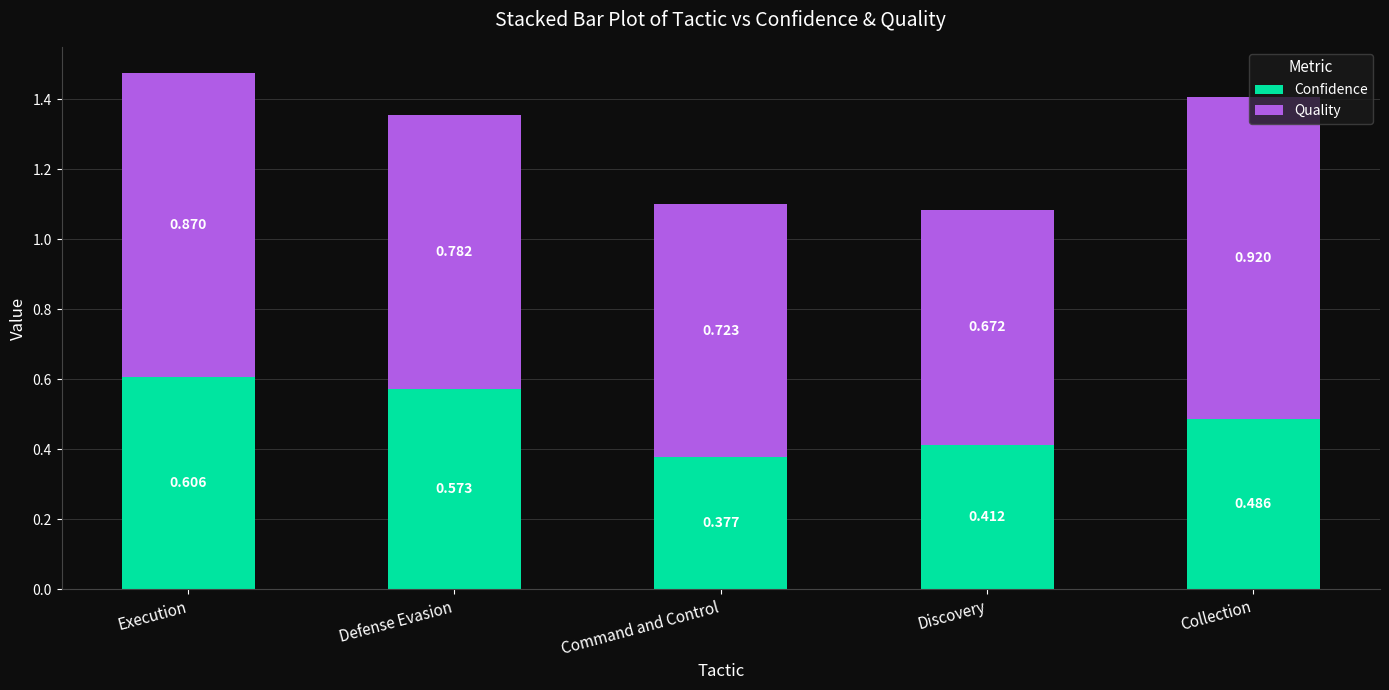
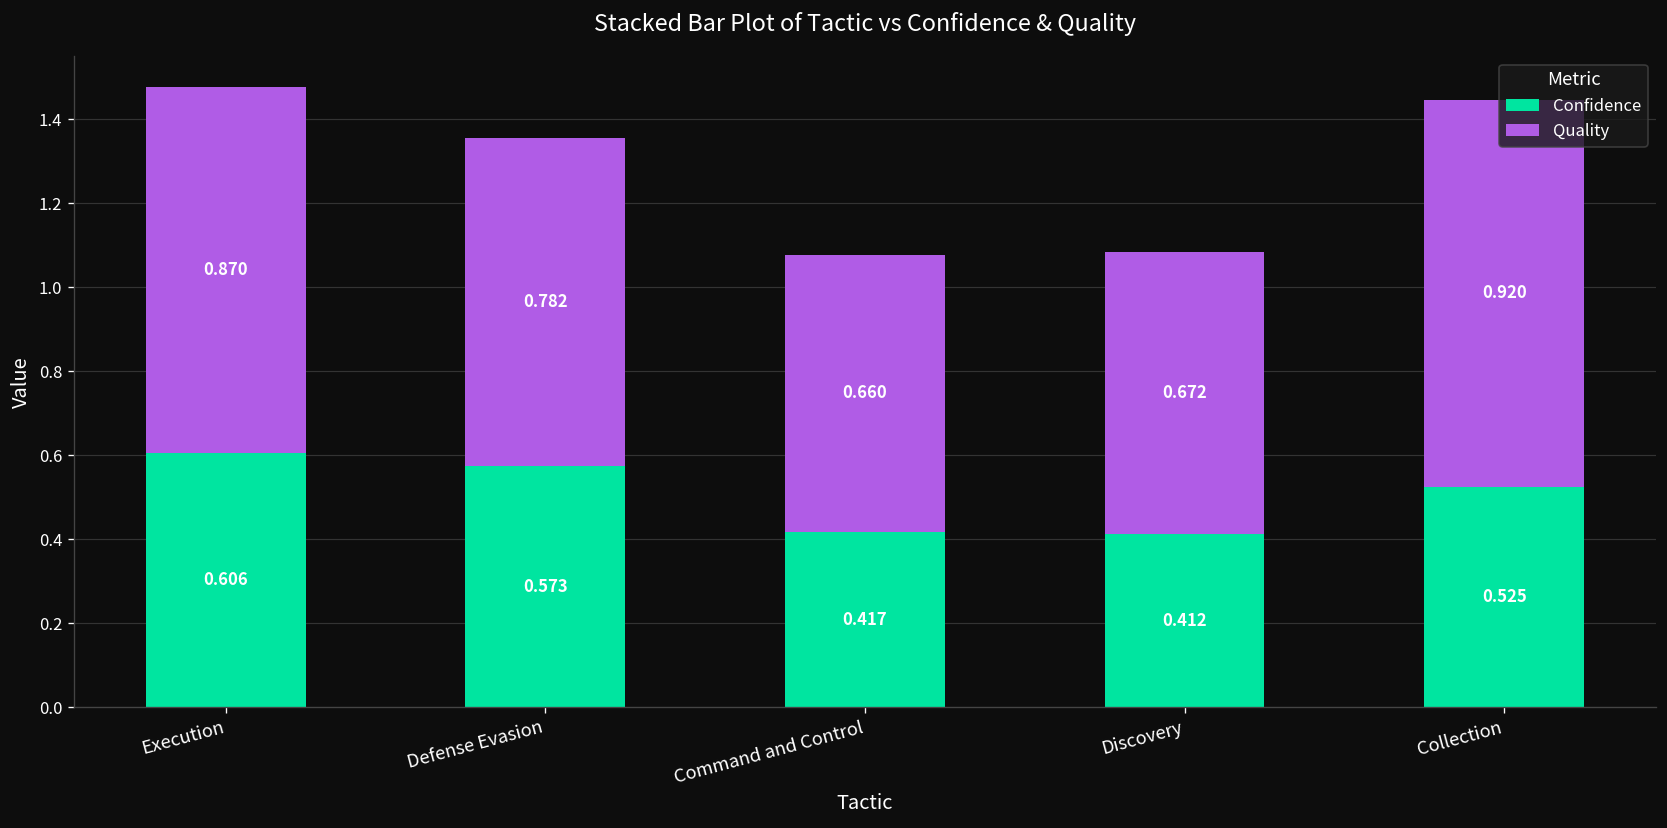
  {
    "Confidence": {
      "Execution": 0.606,
      "Defense Evasion": 0.573,
-     "Command and Control": 0.377,
+     "Command and Control": 0.417,
      "Discovery": 0.412,
-     "Collection": 0.486
+     "Collection": 0.525
    },
    "Quality": {
      "Execution": 0.870,
      "Defense Evasion": 0.782,
-     "Command and Control": 0.723,
+     "Command and Control": 0.660,
      "Discovery": 0.672
    }
  }
